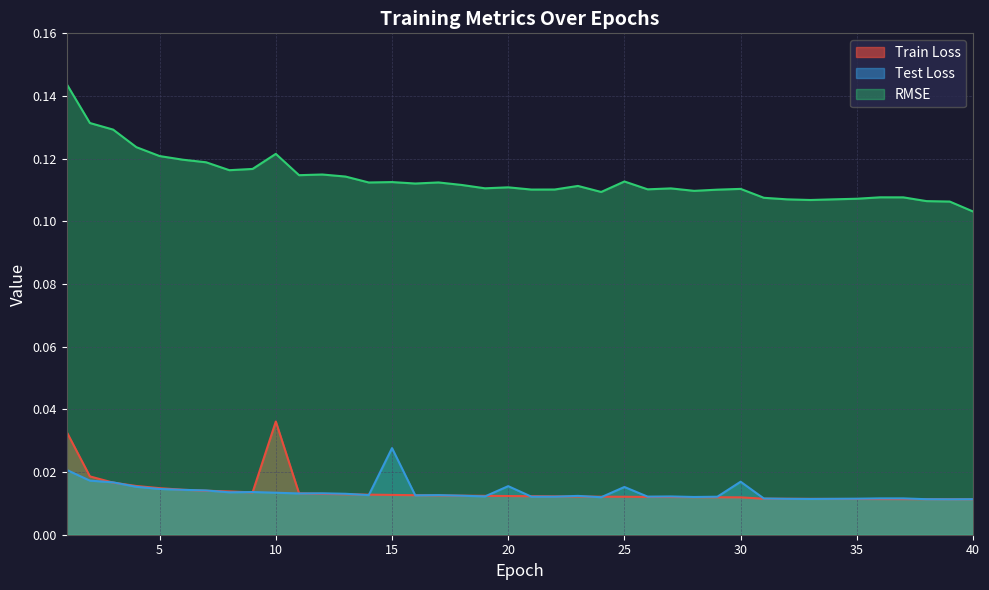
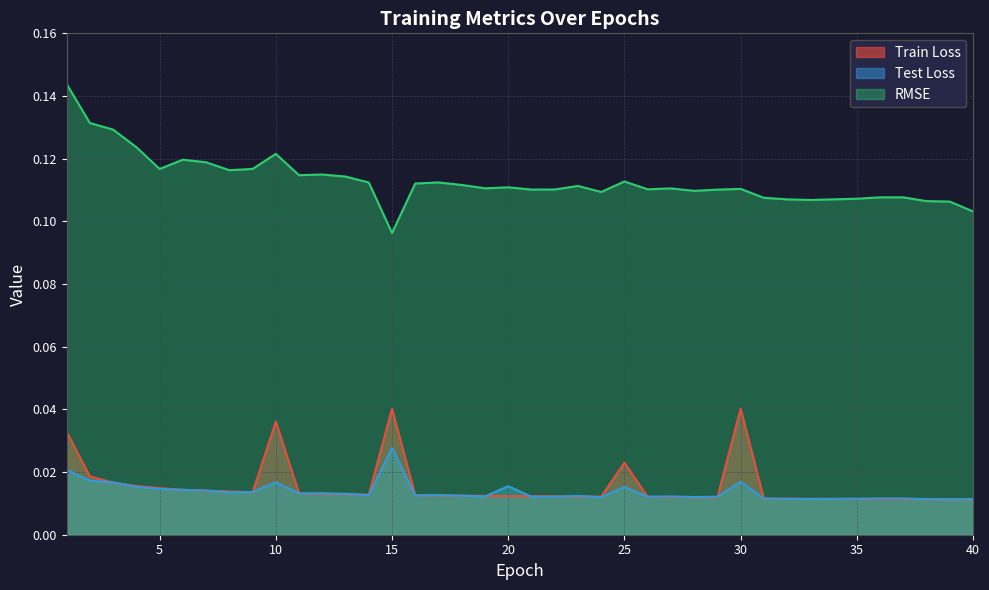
  {
    "Train Loss": {
      "10": 0.036,
-     "15": 0.013,
+     "15": 0.040,
      "20": 0.012,
-     "25": 0.012,
-     "30": 0.012
+     "25": 0.023,
+     "30": 0.040
    },
    "Test Loss": {
-     "10": 0.013,
+     "10": 0.017,
      "15": 0.028,
      "20": 0.016,
      "25": 0.015,
      "30": 0.017
    },
    "RMSE": {
-     "5": 0.121,
+     "5": 0.117,
      "10": 0.122,
-     "15": 0.113,
+     "15": 0.096,
      "20": 0.111,
      "25": 0.113,
      "30": 0.110,
      "35": 0.107,
      "40": 0.103
    }
  }
